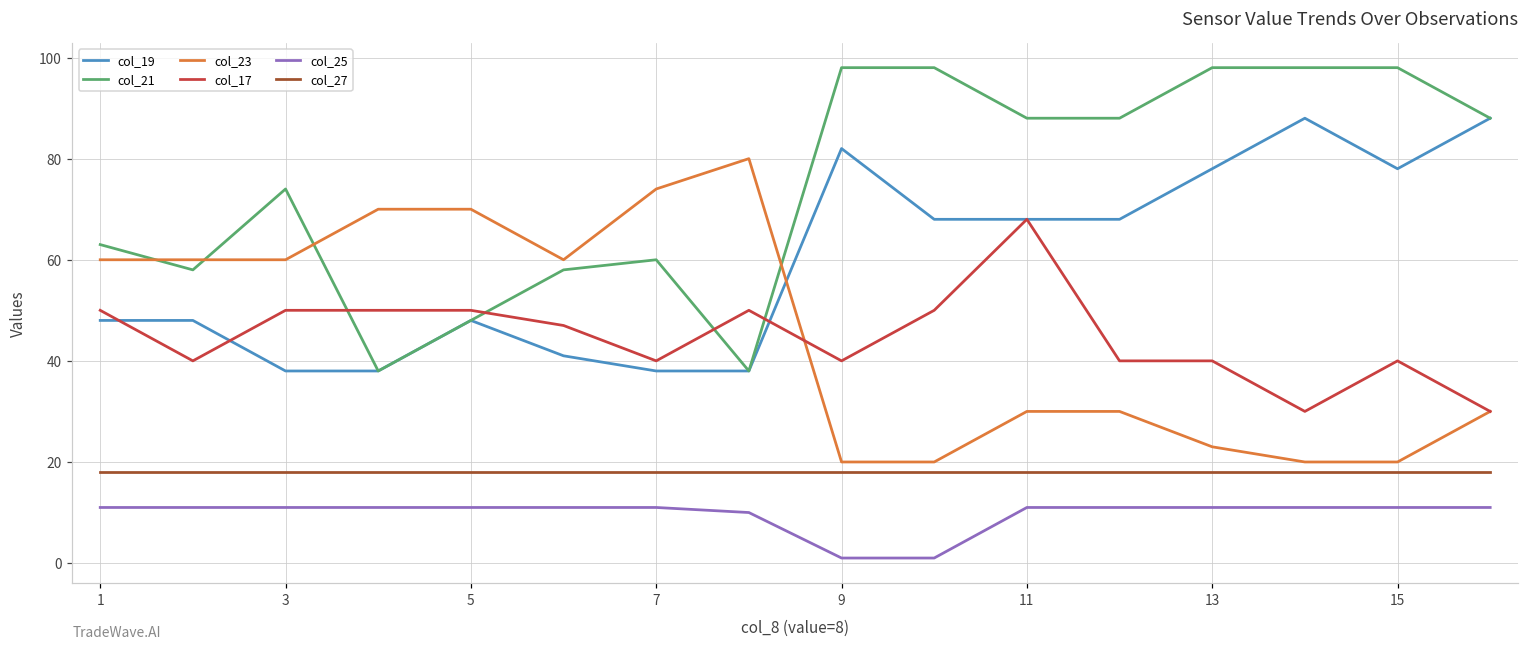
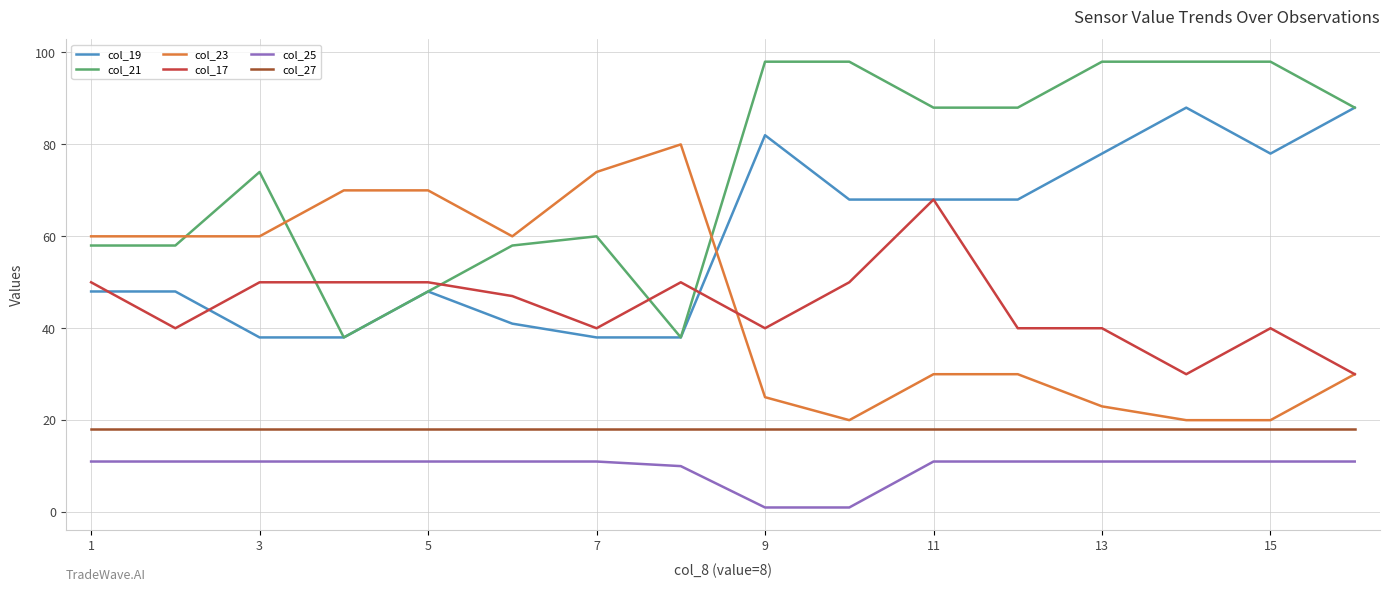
  {
    "col_19": {
      "1": 48,
      "3": 38,
      "7": 38,
      "9": 82,
      "13": 78,
      "15": 78
    },
    "col_21": {
-     "1": 63,
+     "1": 58,
      "3": 74,
      "7": 60,
      "9": 98,
      "11": 88,
      "13": 98,
      "15": 98
    },
    "col_23": {
      "1": 60,
      "3": 60,
      "5": 70,
      "7": 74,
-     "9": 20,
+     "9": 25,
      "11": 30,
      "13": 23,
      "15": 20
    },
    "col_25": {
      "1": 11,
      "3": 11,
      "5": 11,
      "7": 11,
      "9": 1,
      "11": 11,
      "13": 11,
      "15": 11
    }
  }
